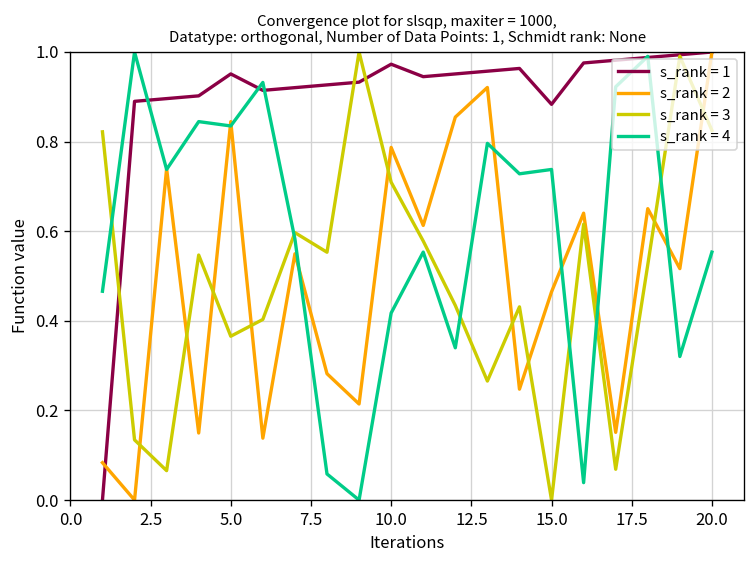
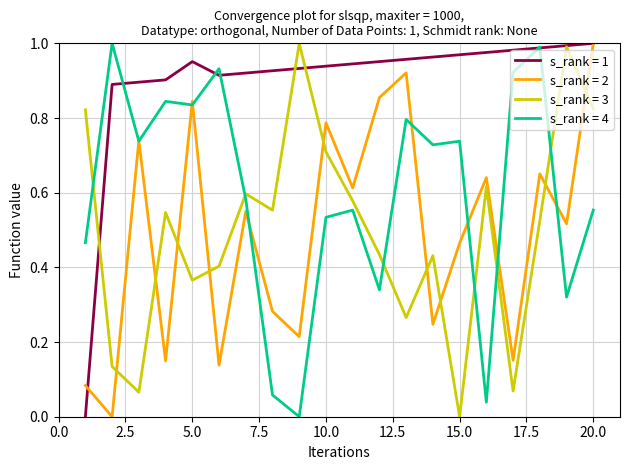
  {
    "s_rank = 1": {
      "5.0": 0.95,
-     "10.0": 0.97,
-     "15.0": 0.88
+     "10.0": 0.94,
+     "15.0": 0.97
    },
    "s_rank = 2": {
      "5.0": 0.84,
      "10.0": 0.79,
      "15.0": 0.46
    },
    "s_rank = 3": {
      "5.0": 0.37,
      "10.0": 0.71,
      "15.0": 0.00
    },
    "s_rank = 4": {
      "5.0": 0.83,
-     "10.0": 0.42,
+     "10.0": 0.53,
      "15.0": 0.74,
      "20.0": 0.55
    }
  }
